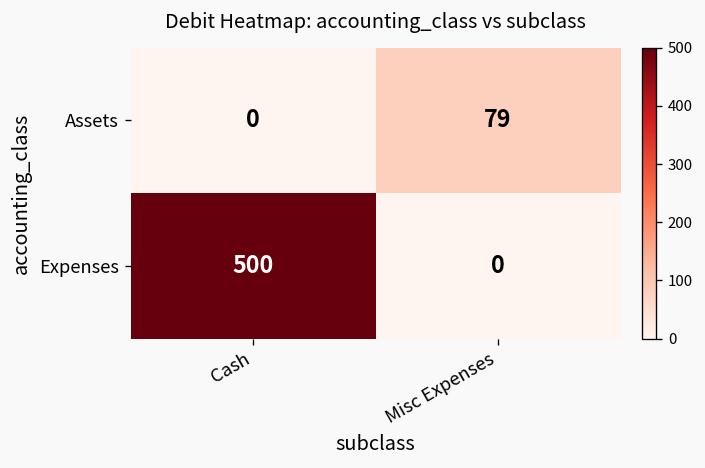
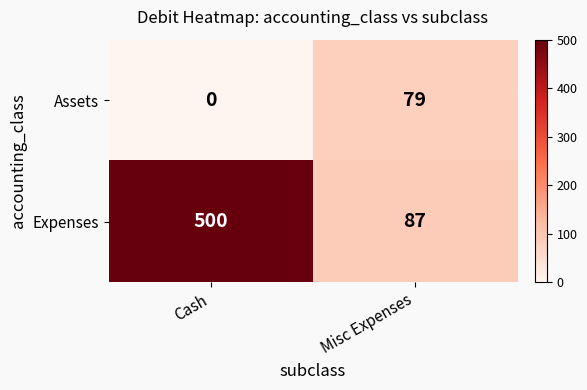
  {
    "Assets": {
      "Cash": 0,
      "Misc Expenses": 79
    },
    "Expenses": {
      "Cash": 500,
-     "Misc Expenses": 0
+     "Misc Expenses": 87
    }
  }
